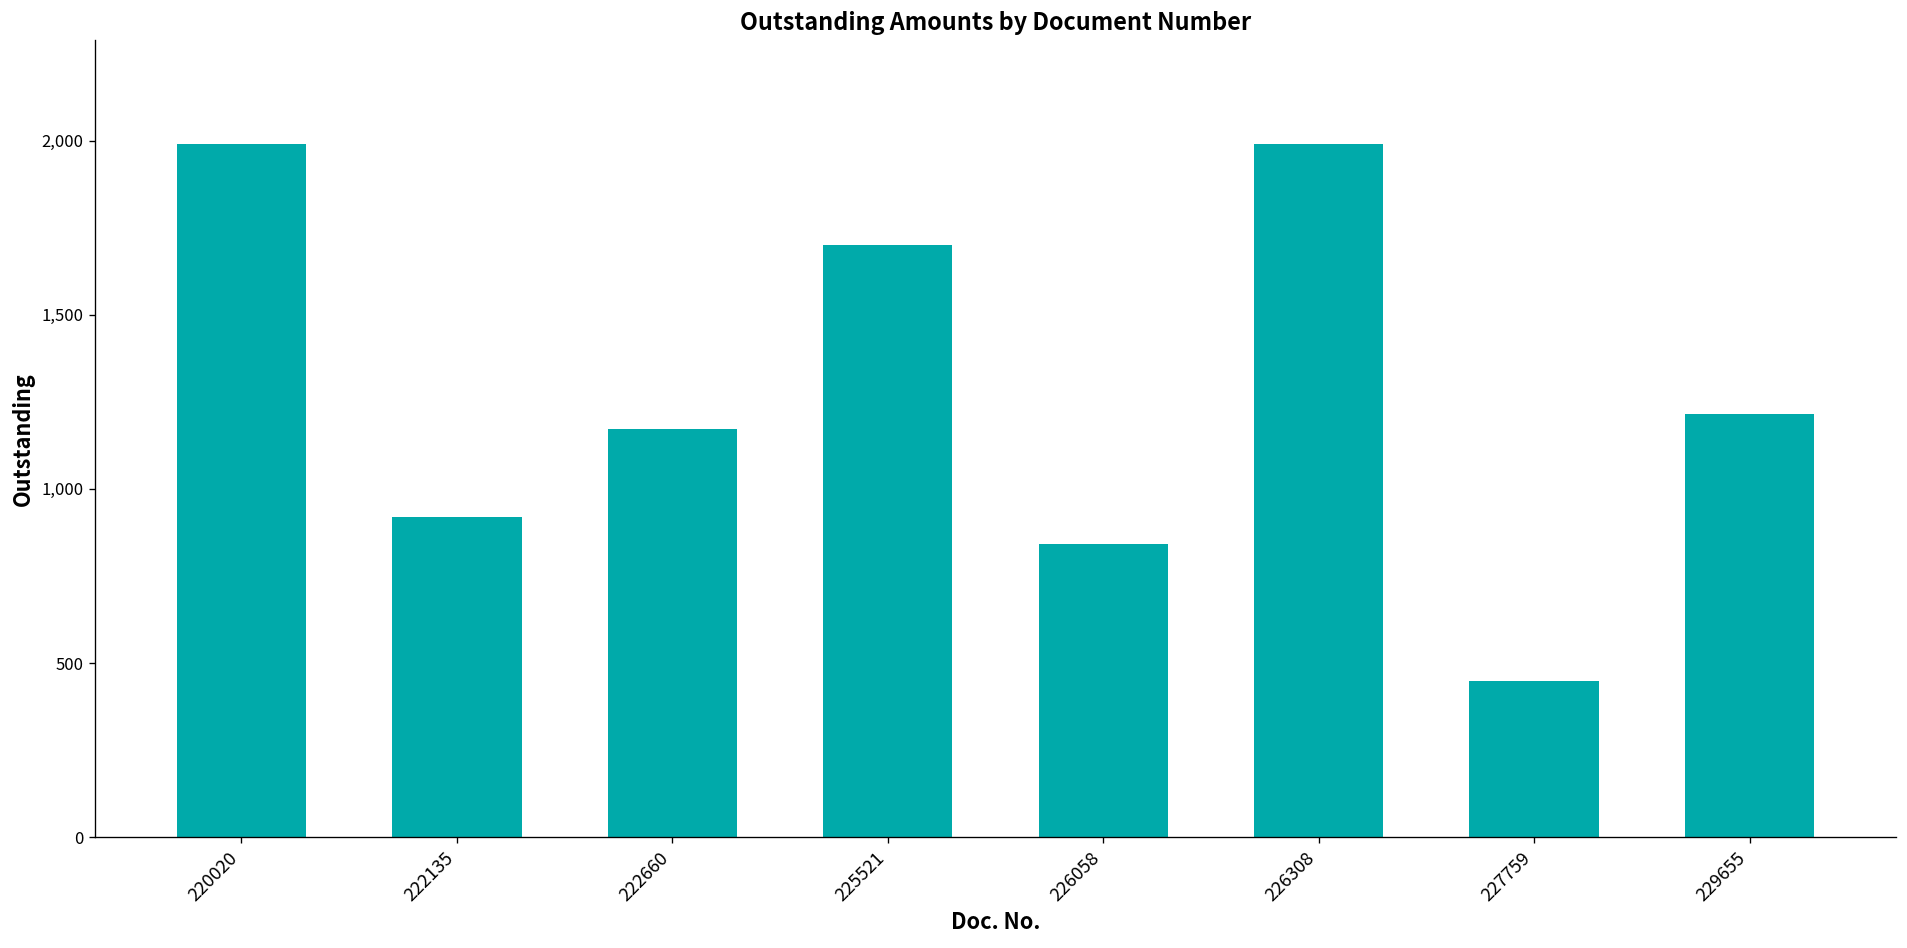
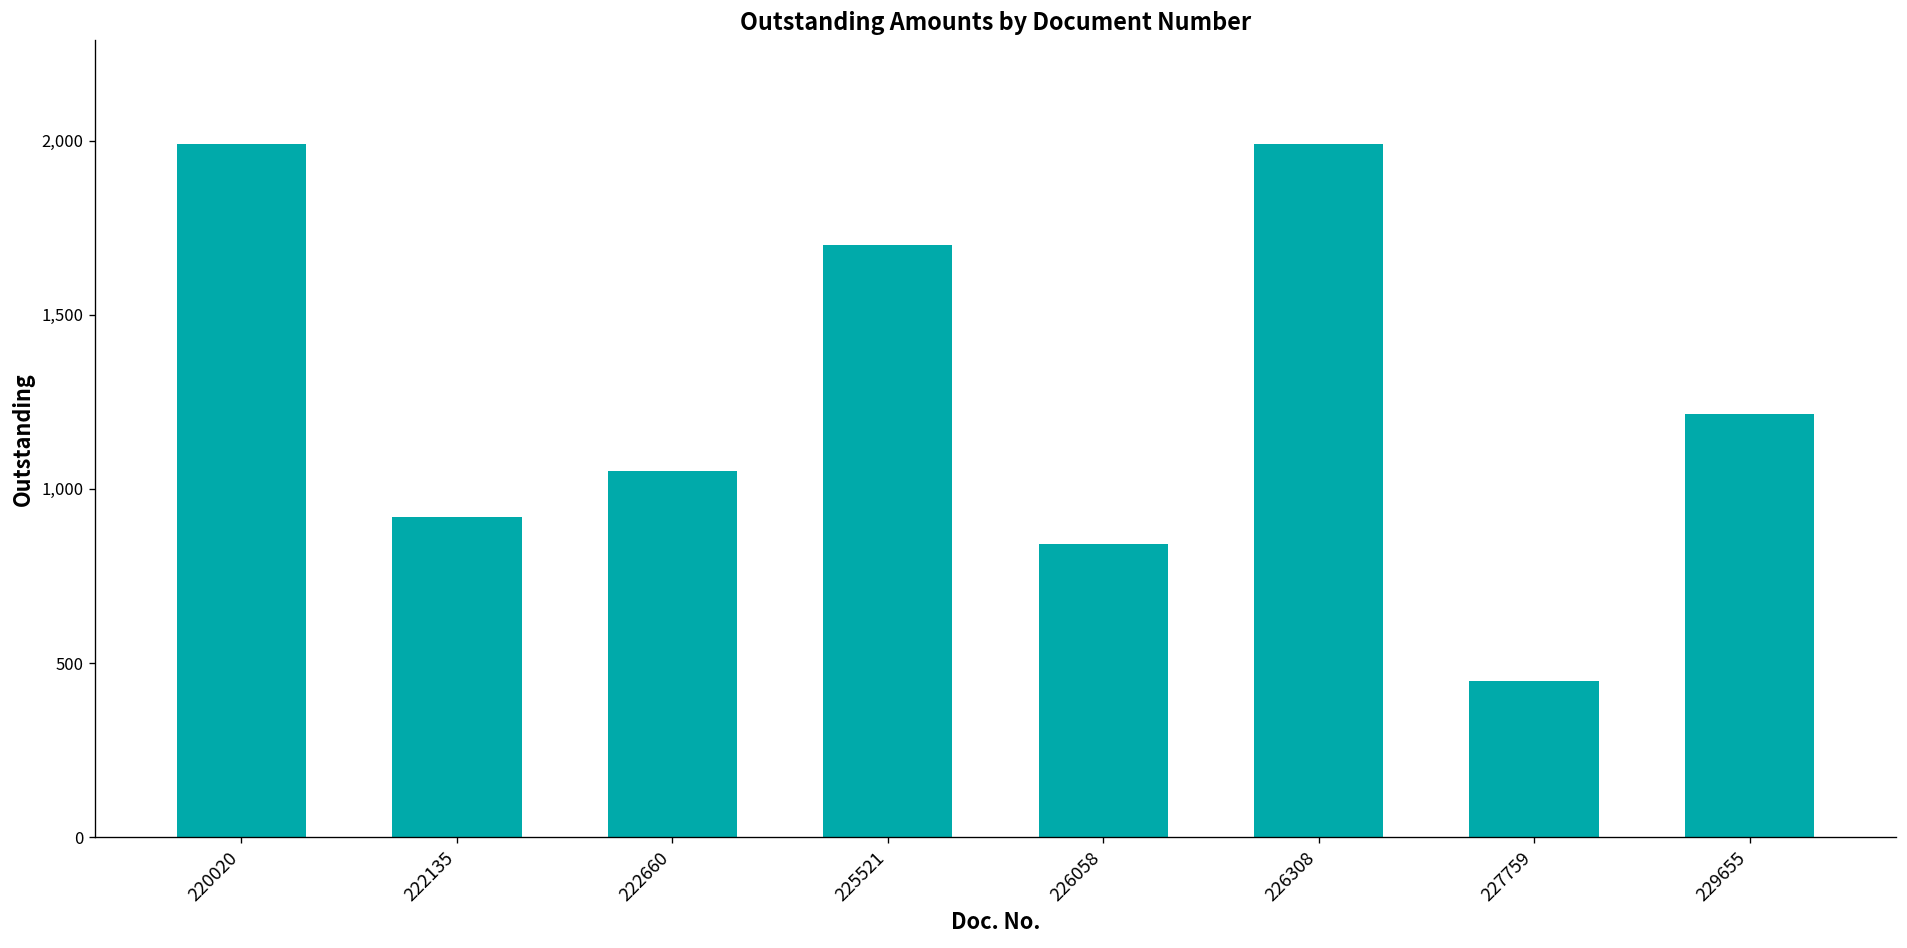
  {
    "220020": "1,990",
    "222135": "920",
-   "222660": "1,170",
+   "222660": "1,050",
    "225521": "1,700",
    "226058": "840",
    "226308": "1,990",
    "227759": "450",
    "229655": "1,220"
  }
